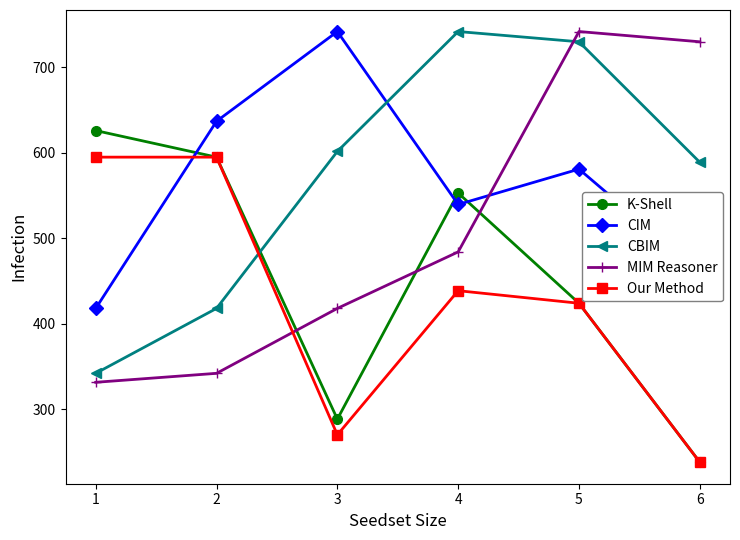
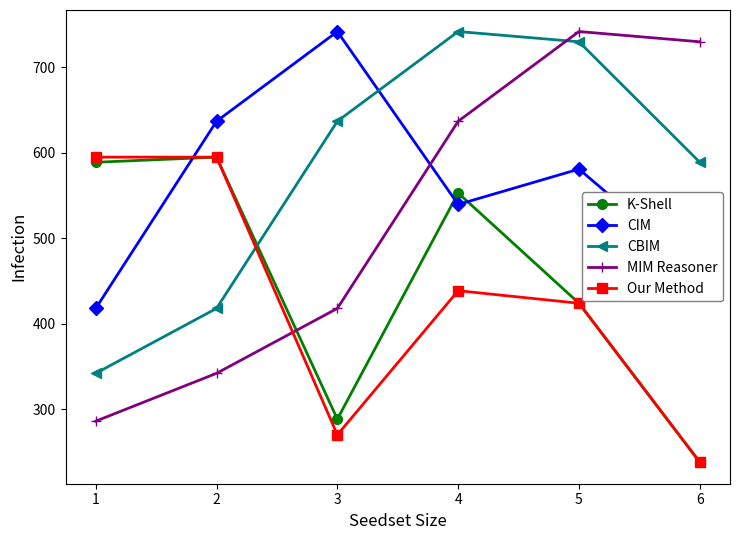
  {
    "K-Shell": {
-     "1": 630,
+     "1": 590,
      "3": 290,
      "4": 550
    },
    "CIM": {
      "1": 420,
      "2": 640,
      "3": 740,
      "4": 540,
      "5": 580
    },
    "CBIM": {
      "1": 340,
      "2": 420,
-     "3": 600,
+     "3": 640,
      "4": 740,
      "5": 730,
      "6": 590
    },
    "MIM Reasoner": {
-     "1": 330,
+     "1": 290,
      "2": 340,
      "3": 420,
-     "4": 480,
+     "4": 640,
      "5": 740,
      "6": 730
    },
    "Our Method": {
      "1": 600,
      "3": 270,
      "4": 440
    }
  }
